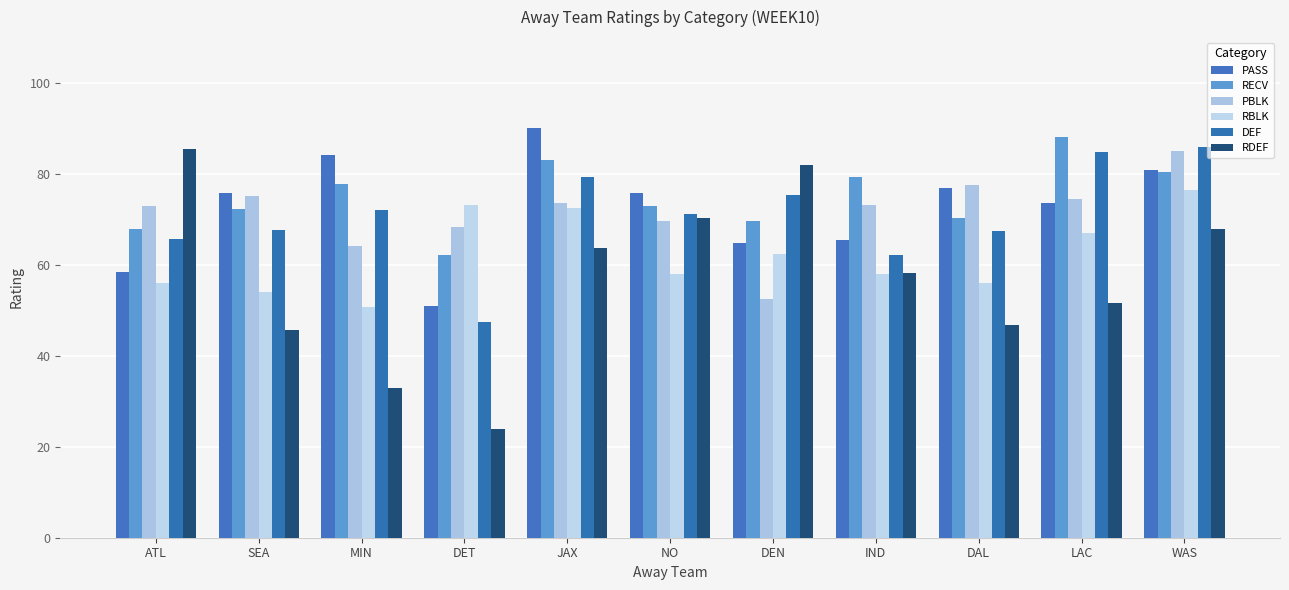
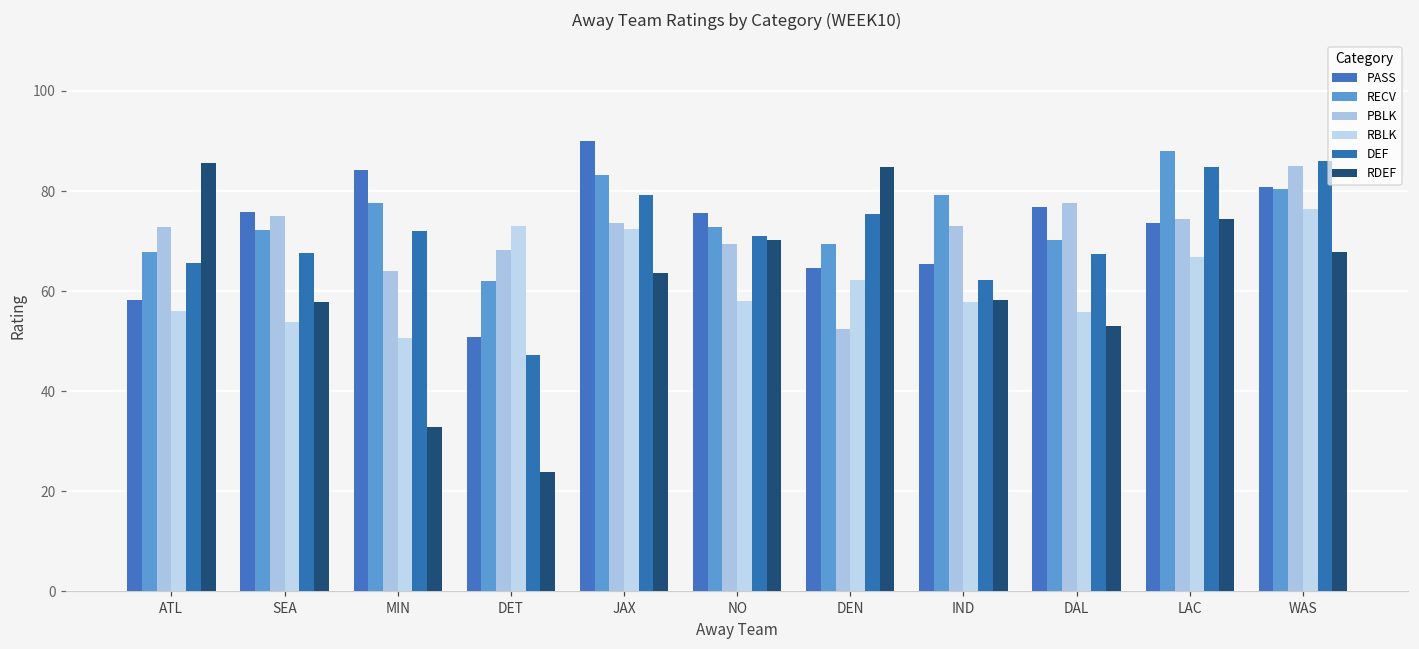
  {
    "RDEF": {
      "ATL": 86,
-     "SEA": 46,
+     "SEA": 58,
      "MIN": 33,
      "DET": 24,
      "JAX": 64,
      "NO": 70,
-     "DEN": 82,
+     "DEN": 85,
      "IND": 58,
-     "DAL": 47,
-     "LAC": 52,
+     "DAL": 53,
+     "LAC": 74,
      "WAS": 68
    }
  }
